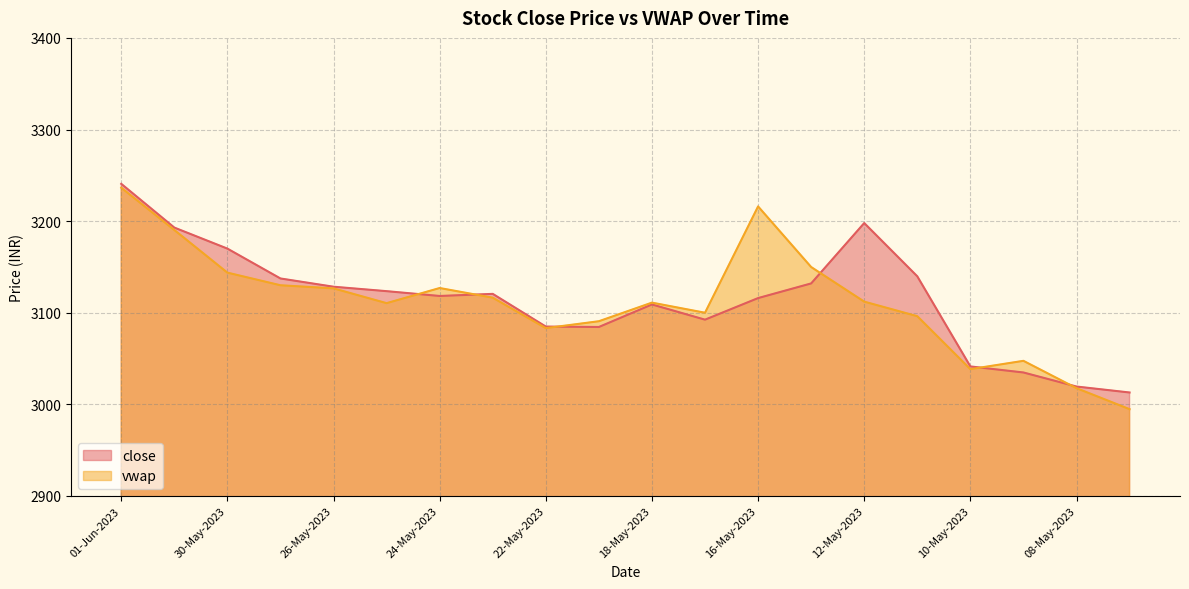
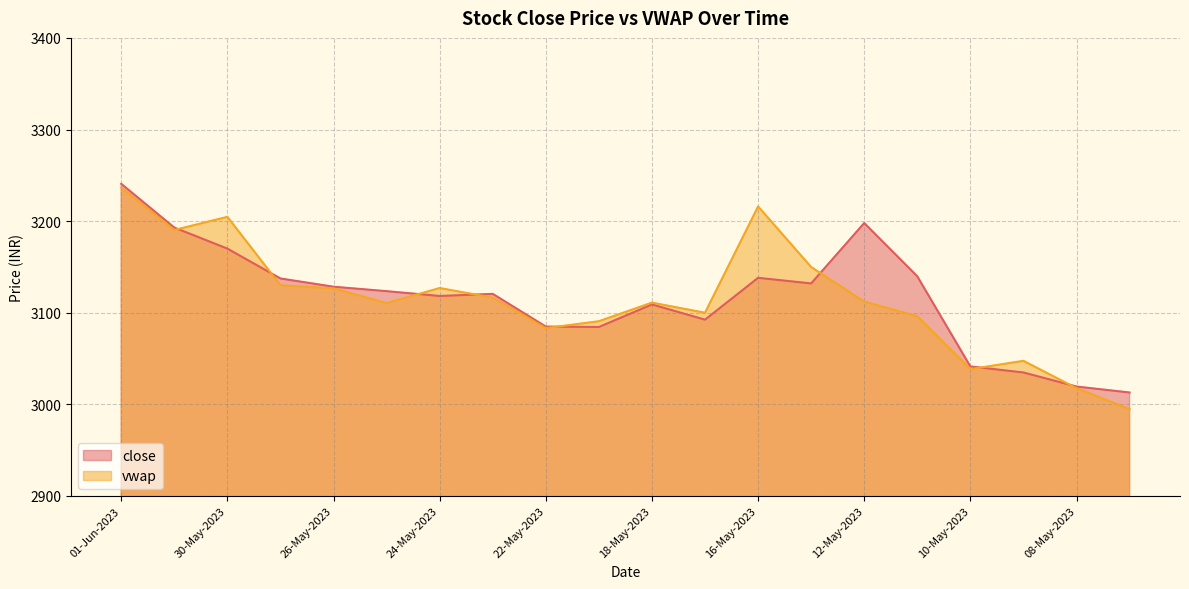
  {
    "close": {
      "01-Jun-2023": 3240,
      "30-May-2023": 3170,
      "24-May-2023": 3120,
-     "16-May-2023": 3120,
+     "16-May-2023": 3140,
      "12-May-2023": 3200,
      "10-May-2023": 3040
    },
    "vwap": {
      "01-Jun-2023": 3240,
-     "30-May-2023": 3140,
+     "30-May-2023": 3200,
      "24-May-2023": 3130,
      "16-May-2023": 3220,
      "12-May-2023": 3110,
      "10-May-2023": 3040
    }
  }
